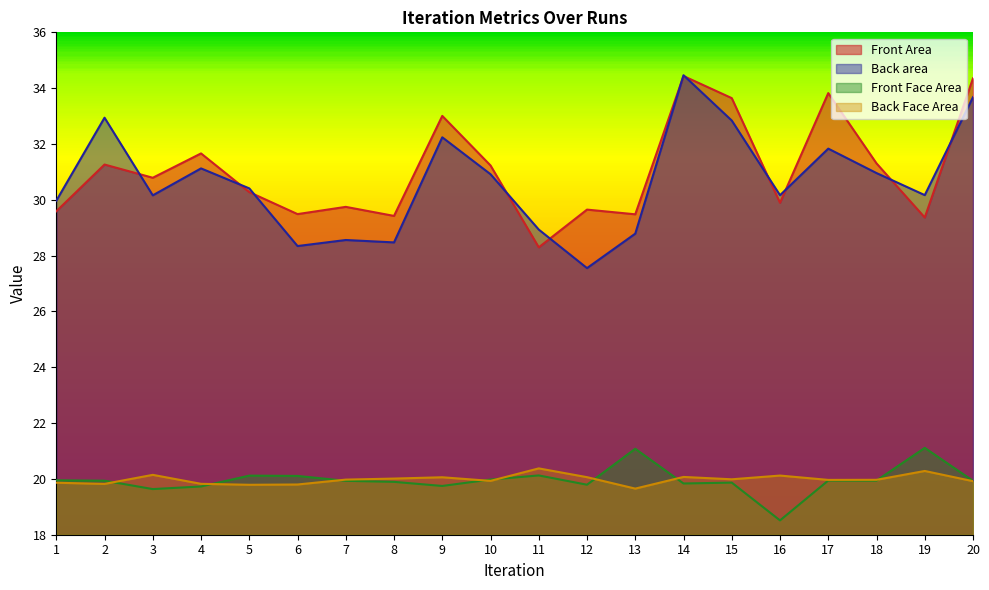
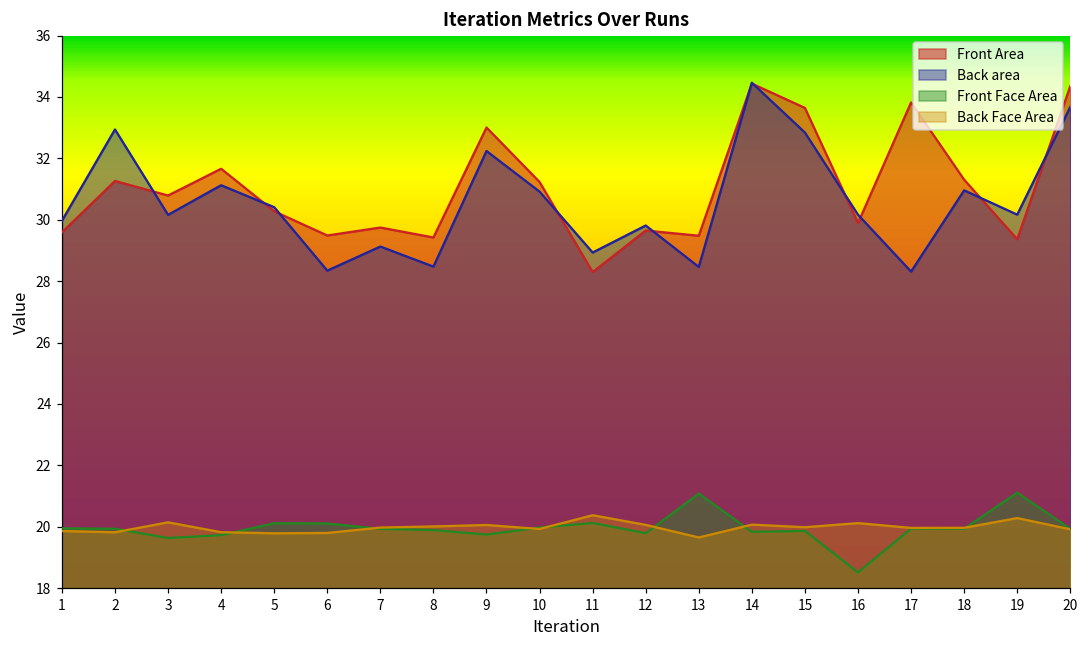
  {
    "Back area": {
      "2": 32.9,
      "3": 30.2,
      "4": 31.1,
      "5": 30.4,
      "6": 28.3,
-     "7": 28.6,
+     "7": 29.1,
      "8": 28.5,
      "9": 32.2,
      "10": 30.9,
      "11": 28.9,
-     "12": 27.6,
-     "13": 28.8,
+     "12": 29.8,
+     "13": 28.5,
      "15": 32.8,
      "16": 30.2,
-     "17": 31.8,
+     "17": 28.3,
      "18": 31.0,
      "19": 30.2
    },
    "Front Face Area": {
      "2": 19.9,
      "3": 19.6,
      "4": 19.7,
      "5": 20.1,
      "6": 20.1,
      "8": 19.9,
      "9": 19.7,
      "11": 20.1,
      "12": 19.8,
      "13": 21.1,
      "14": 19.8,
      "15": 19.9,
      "16": 18.5,
      "19": 21.1
    }
  }
